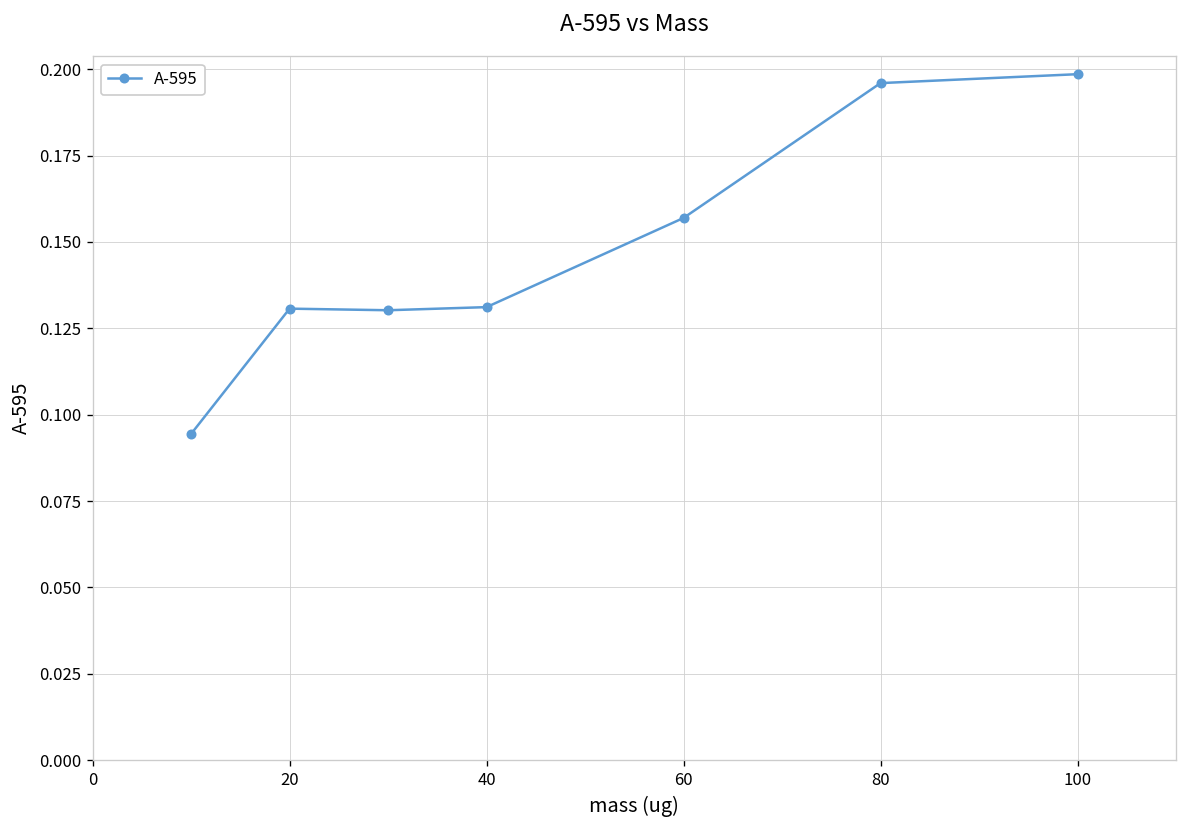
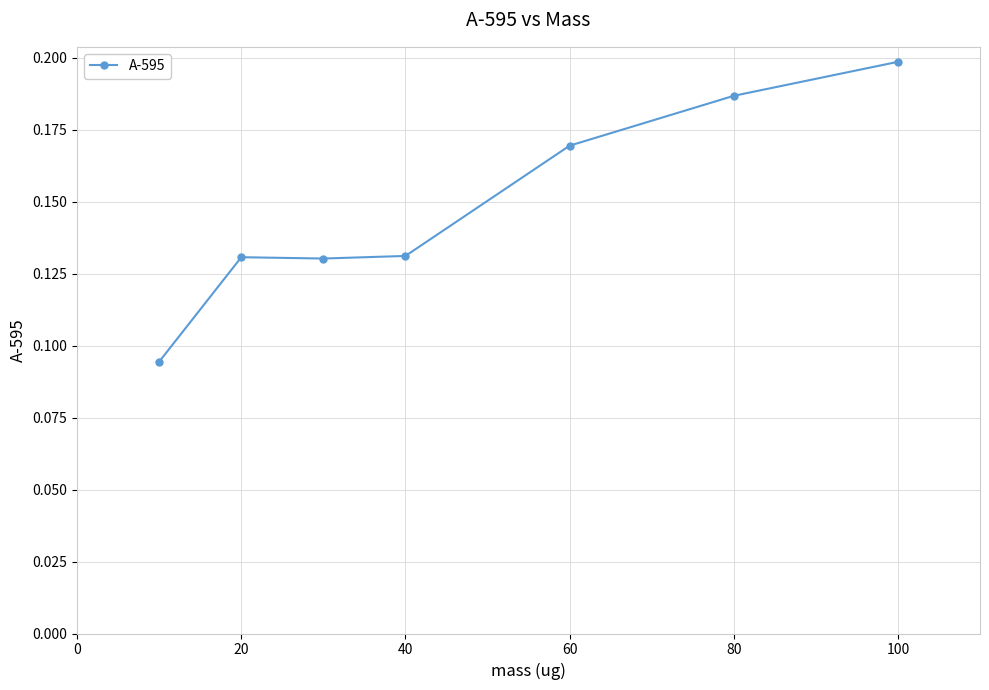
  {
    "20": 0.131,
    "40": 0.131,
-   "60": 0.157,
-   "80": 0.196,
+   "60": 0.169,
+   "80": 0.187,
    "100": 0.199
  }
